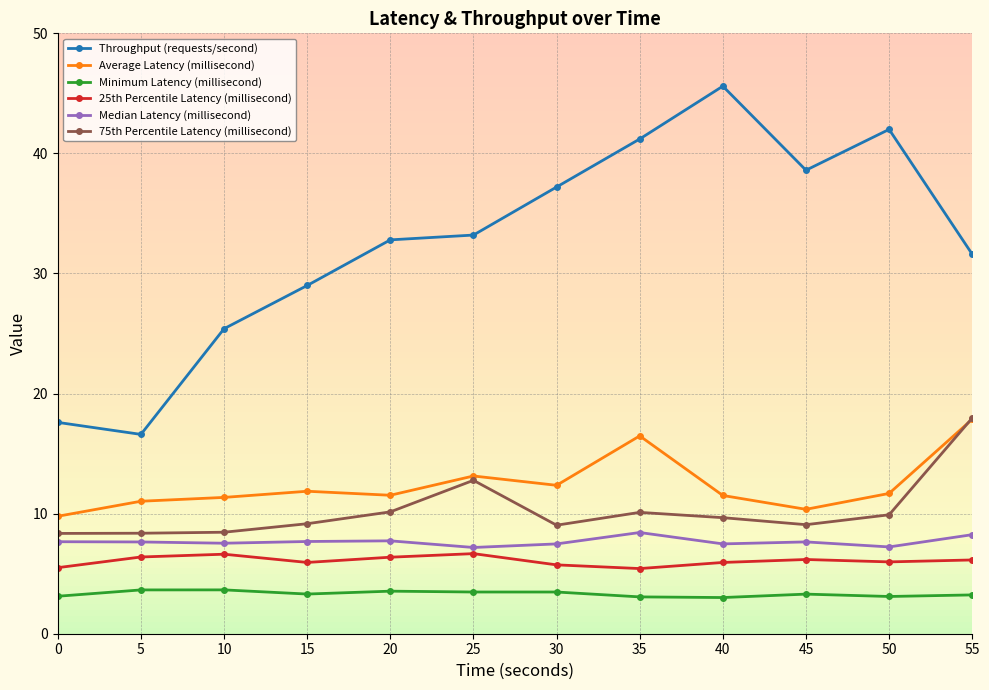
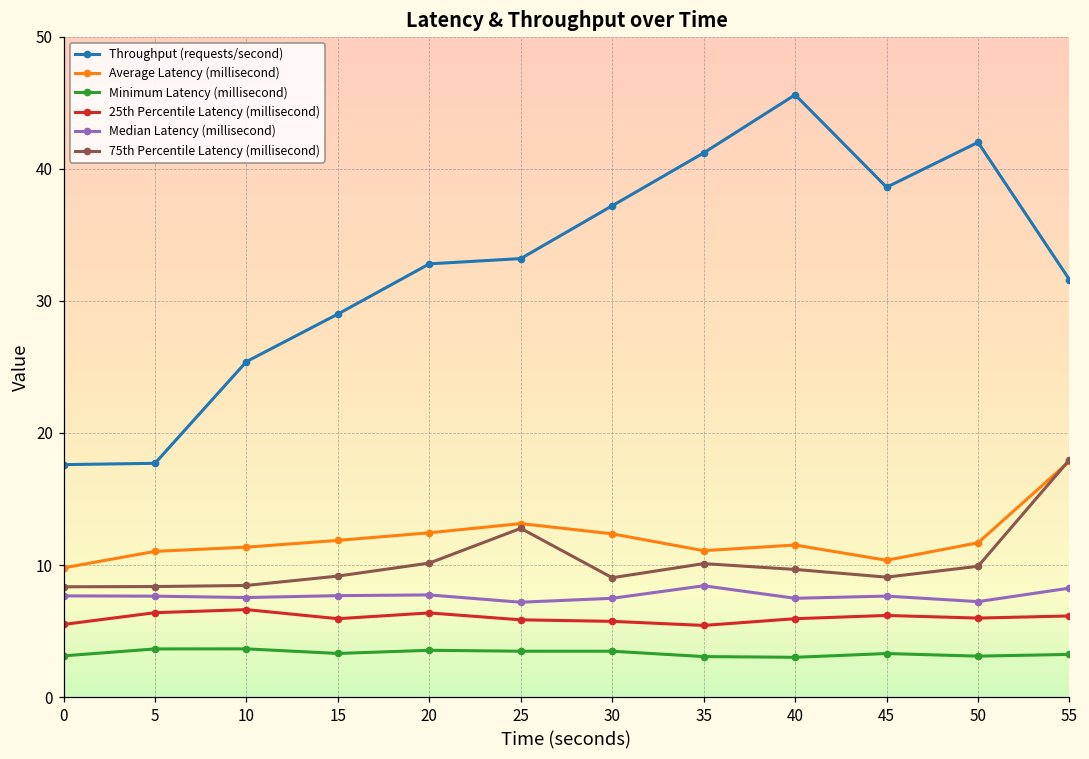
  {
    "Throughput (requests/second)": {
      "0": 17.6,
-     "5": 16.6,
+     "5": 17.7,
      "10": 25.4,
      "15": 29.0,
      "20": 32.8,
      "25": 33.2,
      "30": 37.2,
      "35": 41.2,
      "40": 45.6,
      "45": 38.6,
      "50": 42.0,
      "55": 31.6
    },
    "Average Latency (millisecond)": {
      "0": 9.8,
      "5": 11.0,
      "10": 11.4,
      "15": 11.9,
-     "20": 11.5,
+     "20": 12.4,
      "25": 13.1,
      "30": 12.4,
-     "35": 16.5,
+     "35": 11.1,
      "40": 11.5,
      "45": 10.4,
      "50": 11.7
    },
    "Minimum Latency (millisecond)": {
      "0": 3.1,
      "5": 3.6,
      "10": 3.7,
      "15": 3.3,
      "20": 3.5,
      "25": 3.5,
      "30": 3.5,
      "35": 3.1,
      "40": 3.0,
      "45": 3.3,
      "50": 3.1,
      "55": 3.2
    },
    "25th Percentile Latency (millisecond)": {
      "0": 5.5,
      "5": 6.4,
      "10": 6.6,
      "15": 5.9,
      "20": 6.4,
-     "25": 6.7,
+     "25": 5.9,
      "30": 5.7,
      "35": 5.4,
      "40": 5.9,
      "45": 6.2,
      "50": 6.0,
      "55": 6.1
    },
    "Median Latency (millisecond)": {
      "0": 7.7,
      "5": 7.6,
      "10": 7.5,
      "15": 7.7,
      "20": 7.7,
      "25": 7.2,
      "30": 7.5,
      "35": 8.4,
      "40": 7.5,
      "45": 7.6,
      "50": 7.2,
      "55": 8.2
    },
    "75th Percentile Latency (millisecond)": {
      "0": 8.4,
      "5": 8.4,
      "10": 8.5,
      "15": 9.2,
      "20": 10.1,
      "25": 12.8,
      "30": 9.0,
      "35": 10.1,
      "40": 9.7,
      "45": 9.1,
      "50": 9.9
    }
  }
